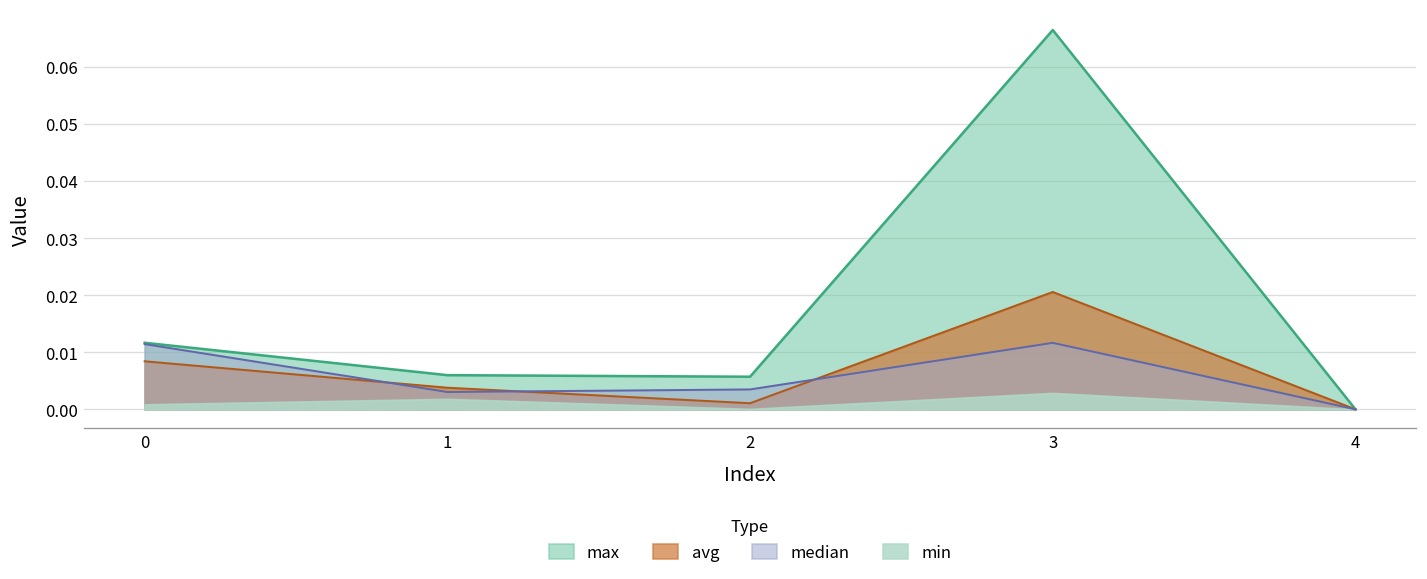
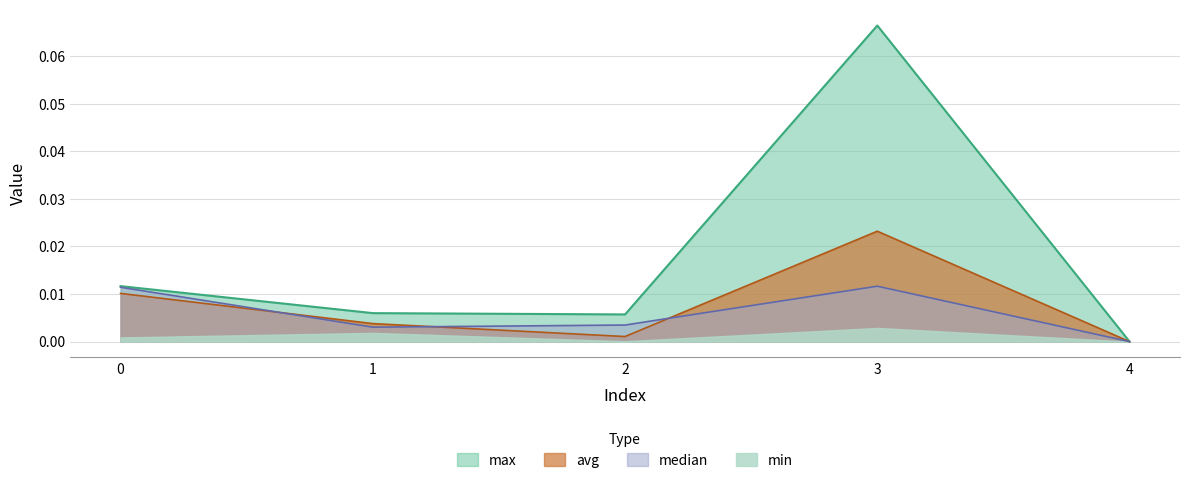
  {
    "avg": {
-     "0": 0.008,
+     "0": 0.010,
      "1": 0.004,
      "2": 0.001,
-     "3": 0.021
+     "3": 0.023
    }
  }
